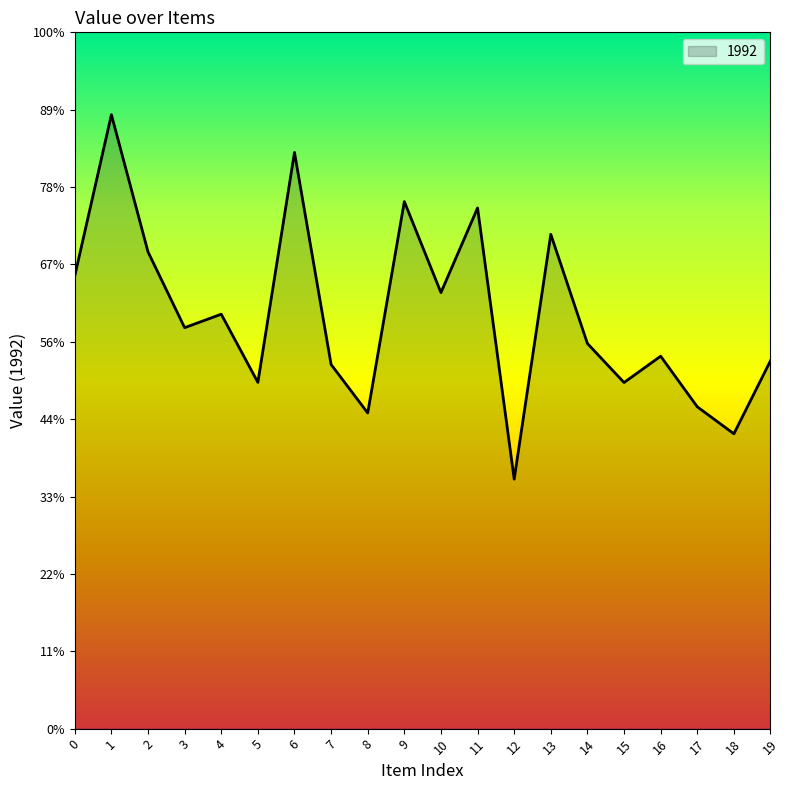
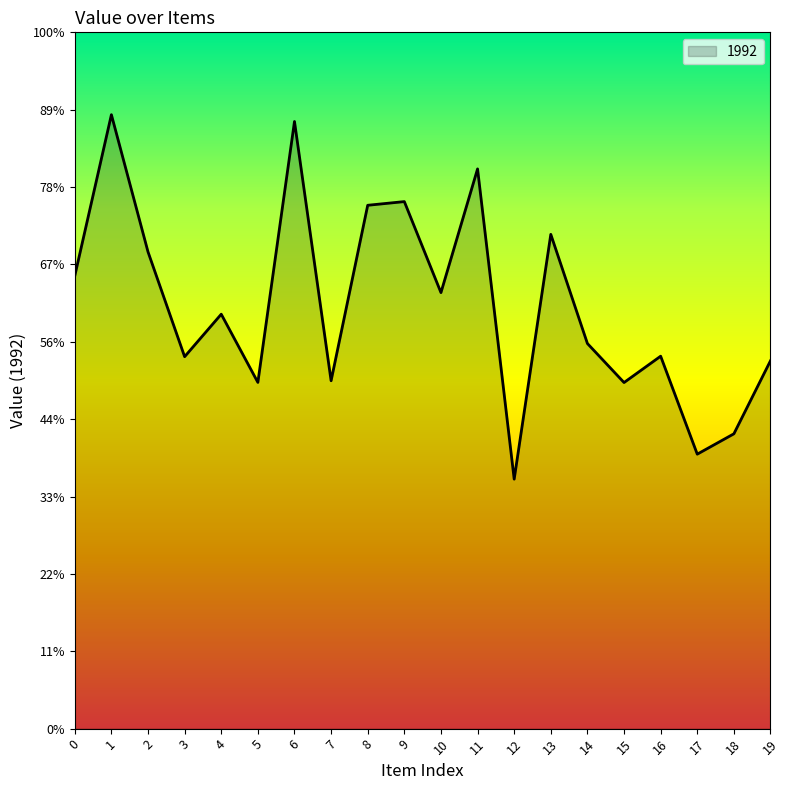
  {
    "0": "65%",
    "1": "88%",
    "2": "68%",
-   "3": "58%",
+   "3": "53%",
    "4": "60%",
    "5": "50%",
-   "6": "83%",
-   "7": "52%",
-   "8": "45%",
+   "6": "87%",
+   "7": "50%",
+   "8": "75%",
    "9": "76%",
    "10": "63%",
-   "11": "75%",
+   "11": "80%",
    "12": "36%",
    "13": "71%",
    "14": "55%",
    "15": "50%",
    "16": "53%",
-   "17": "46%",
+   "17": "39%",
    "18": "42%",
    "19": "53%"
  }
